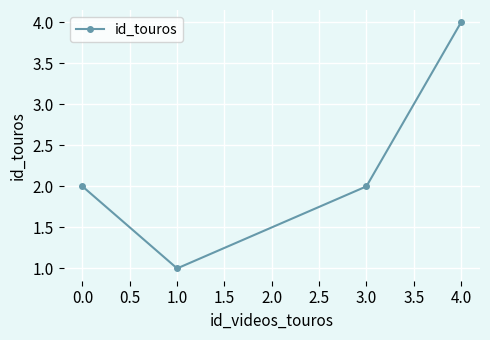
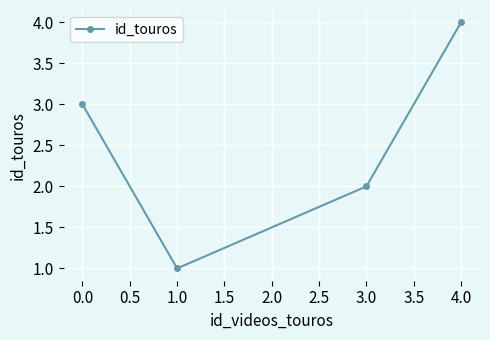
  {
-   "0.0": 2,
+   "0.0": 3,
    "1.0": 1,
    "3.0": 2,
    "4.0": 4
  }
